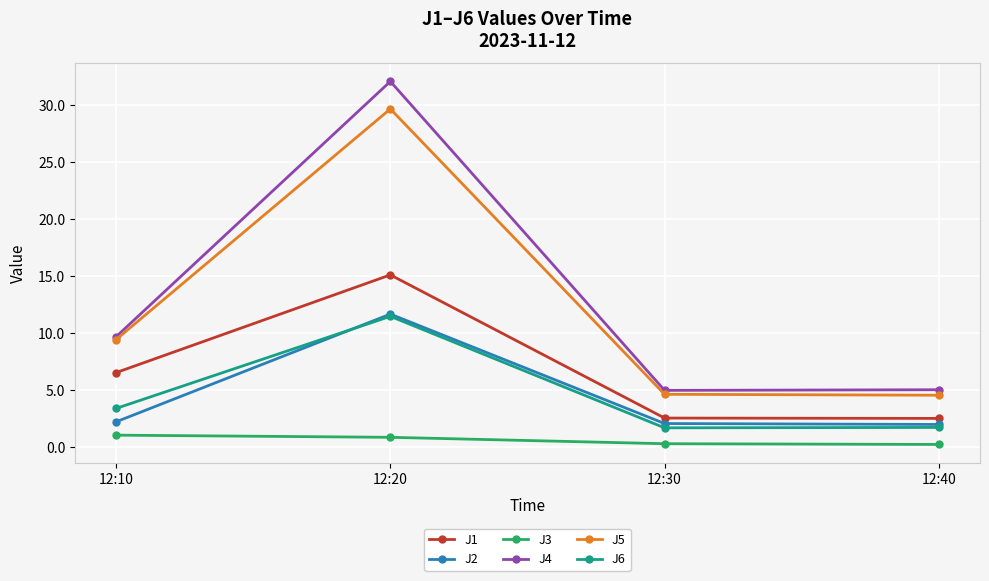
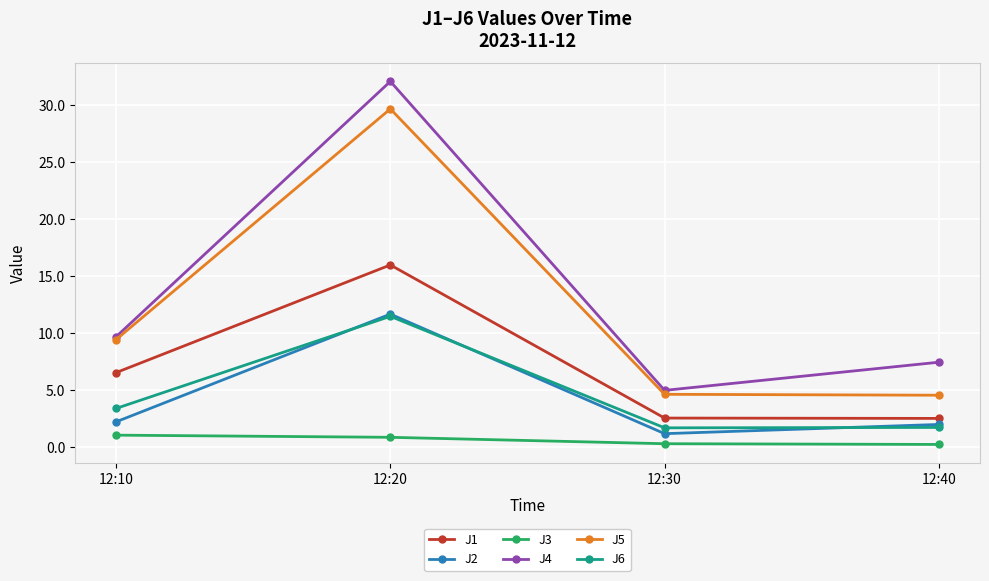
  {
    "J1": {
      "12:10": 6.6,
-     "12:20": 15.1,
+     "12:20": 16.0,
      "12:30": 2.6,
      "12:40": 2.5
    },
    "J2": {
      "12:10": 2.2,
-     "12:30": 2.1,
+     "12:30": 1.2,
      "12:40": 2.0
    },
    "J4": {
      "12:10": 9.7,
      "12:20": 32.0,
      "12:30": 5.0,
-     "12:40": 5.1
+     "12:40": 7.5
    },
    "J5": {
      "12:10": 9.4,
      "12:20": 29.6,
      "12:30": 4.7,
      "12:40": 4.6
    }
  }
